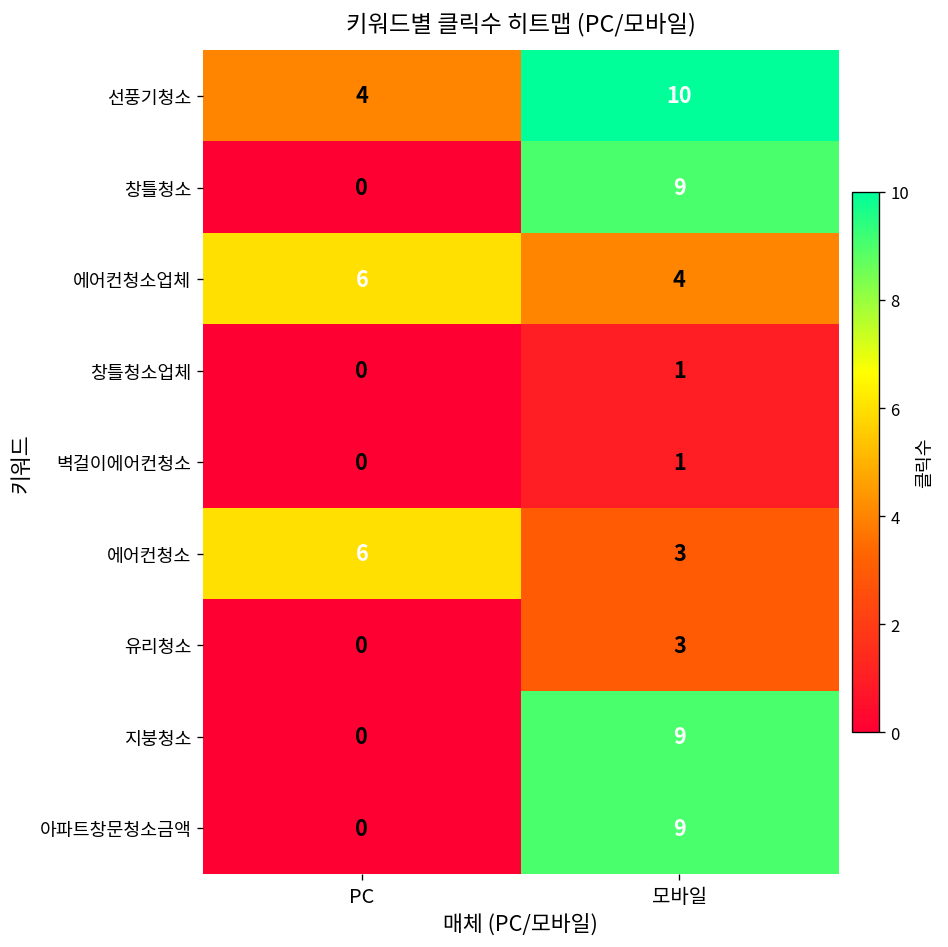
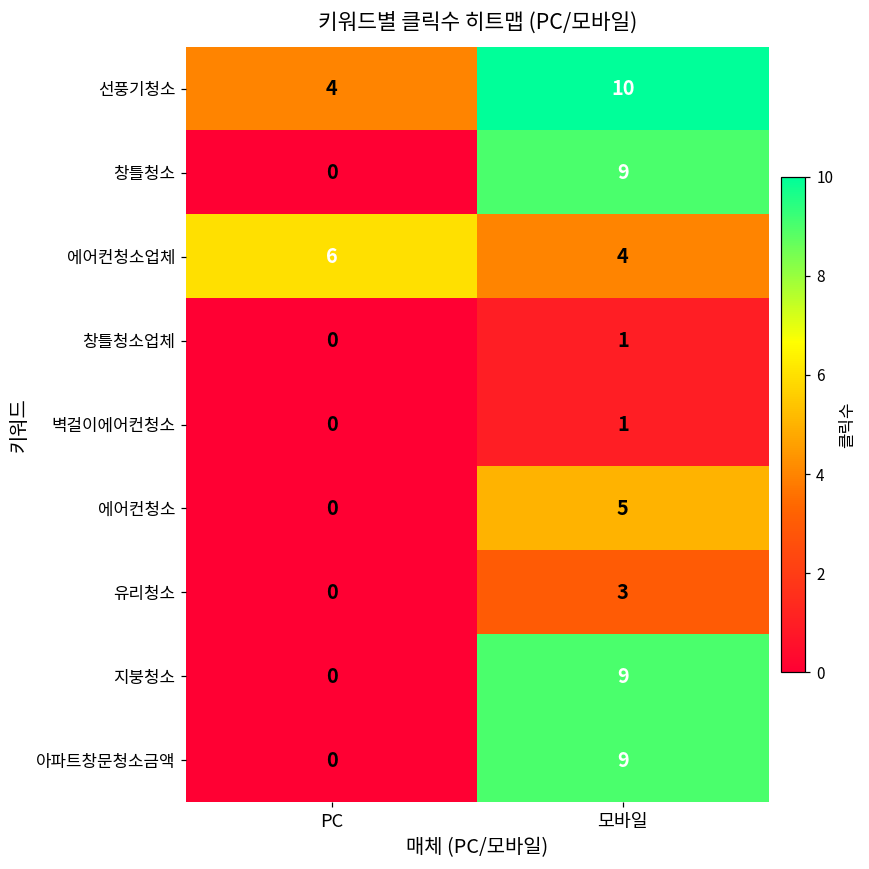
  {
    "선풍기청소": {
      "PC": 4,
      "모바일": 10
    },
    "창틀청소": {
      "PC": 0,
      "모바일": 9
    },
    "에어컨청소업체": {
      "PC": 6,
      "모바일": 4
    },
    "창틀청소업체": {
      "PC": 0,
      "모바일": 1
    },
    "벽걸이에어컨청소": {
      "PC": 0,
      "모바일": 1
    },
    "에어컨청소": {
-     "PC": 6,
-     "모바일": 3
+     "PC": 0,
+     "모바일": 5
    },
    "유리청소": {
      "PC": 0,
      "모바일": 3
    },
    "지붕청소": {
      "PC": 0,
      "모바일": 9
    },
    "아파트창문청소금액": {
      "PC": 0,
      "모바일": 9
    }
  }
